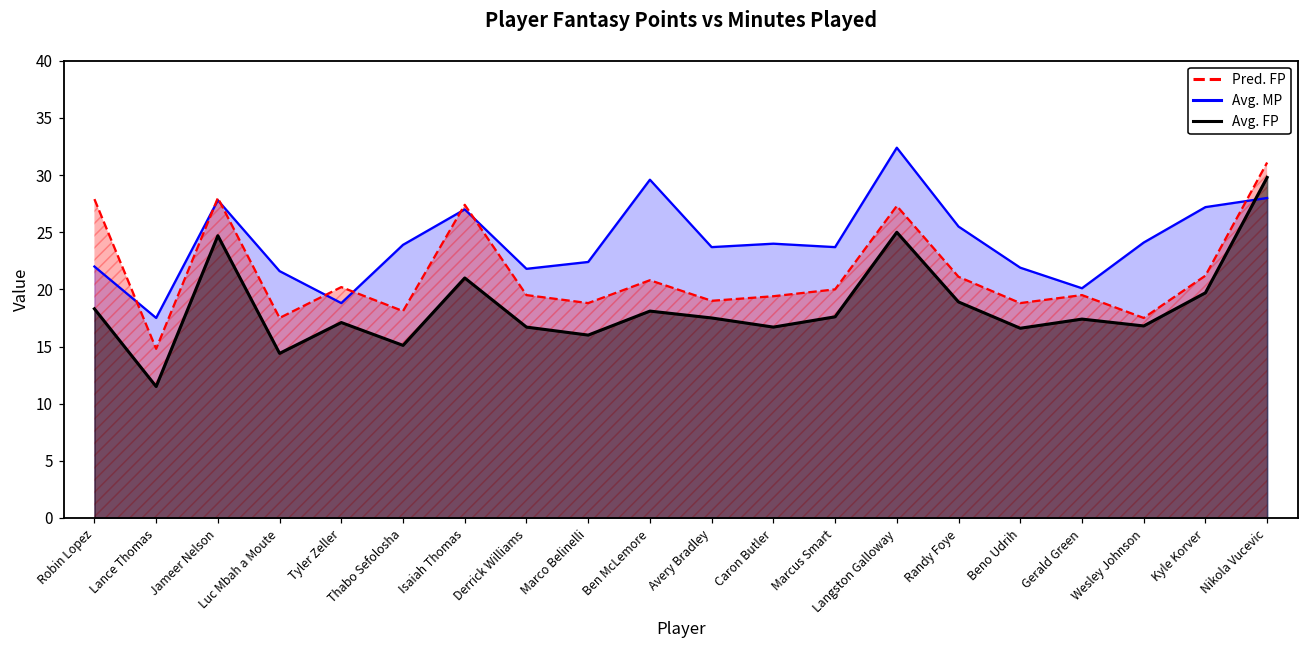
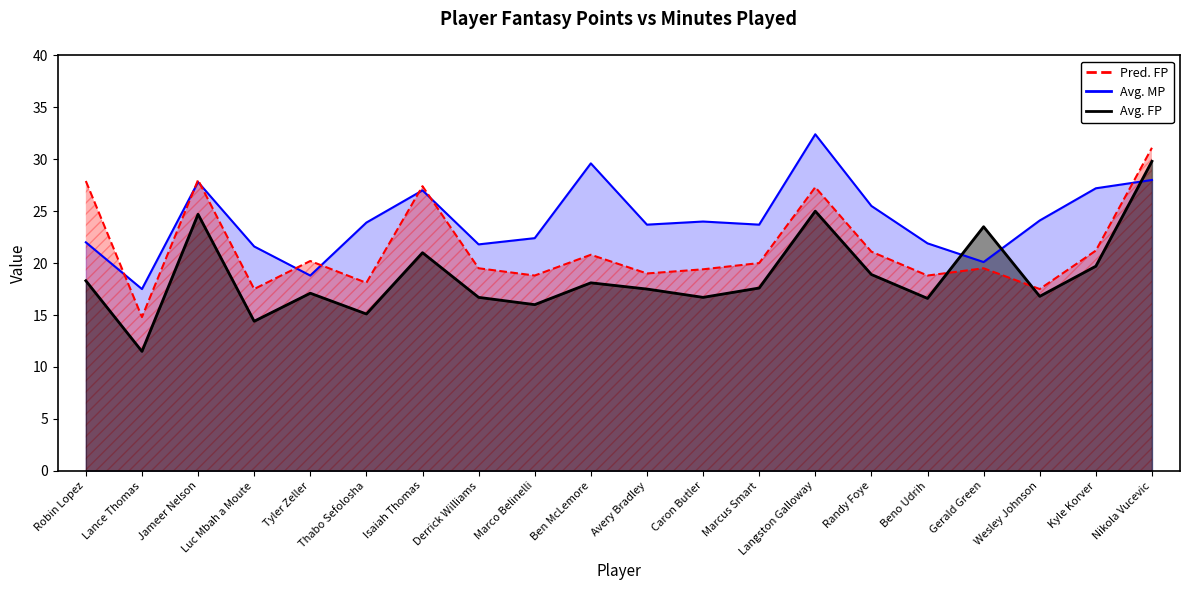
  {
    "Avg. MP": {
      "Robin Lopez": 22.0,
      "Lance Thomas": 17.5,
      "Luc Mbah a Moute": 21.6,
      "Tyler Zeller": 18.8,
      "Thabo Sefolosha": 23.9,
      "Isaiah Thomas": 27.0,
      "Derrick Williams": 21.8,
      "Marco Belinelli": 22.4,
      "Ben McLemore": 29.6,
      "Avery Bradley": 23.7,
      "Caron Butler": 24.0,
      "Marcus Smart": 23.7,
      "Langston Galloway": 32.4,
      "Randy Foye": 25.5,
      "Beno Udrih": 21.9,
      "Gerald Green": 20.1,
      "Wesley Johnson": 24.1,
      "Kyle Korver": 27.2,
      "Nikola Vucevic": 28.0
    },
    "Pred. FP": {
      "Robin Lopez": 27.9,
      "Lance Thomas": 14.8,
      "Luc Mbah a Moute": 17.5,
      "Tyler Zeller": 20.2,
      "Thabo Sefolosha": 18.1,
      "Isaiah Thomas": 27.4,
      "Derrick Williams": 19.5,
      "Marco Belinelli": 18.8,
      "Ben McLemore": 20.8,
      "Avery Bradley": 19.0,
      "Caron Butler": 19.4,
      "Marcus Smart": 20.0,
      "Langston Galloway": 27.3,
      "Randy Foye": 21.1,
      "Beno Udrih": 18.8,
      "Gerald Green": 19.5,
      "Wesley Johnson": 17.5,
      "Kyle Korver": 21.2,
      "Nikola Vucevic": 31.1
    },
    "Avg. FP": {
      "Robin Lopez": 18.3,
      "Lance Thomas": 11.5,
      "Jameer Nelson": 24.7,
      "Luc Mbah a Moute": 14.4,
      "Tyler Zeller": 17.1,
      "Thabo Sefolosha": 15.1,
      "Isaiah Thomas": 21.0,
      "Derrick Williams": 16.7,
      "Marco Belinelli": 16.0,
      "Ben McLemore": 18.1,
      "Avery Bradley": 17.5,
      "Caron Butler": 16.7,
      "Marcus Smart": 17.6,
      "Langston Galloway": 25.0,
      "Randy Foye": 18.9,
      "Beno Udrih": 16.6,
-     "Gerald Green": 17.4,
+     "Gerald Green": 23.5,
      "Wesley Johnson": 16.8,
      "Kyle Korver": 19.7,
      "Nikola Vucevic": 29.8
    }
  }
